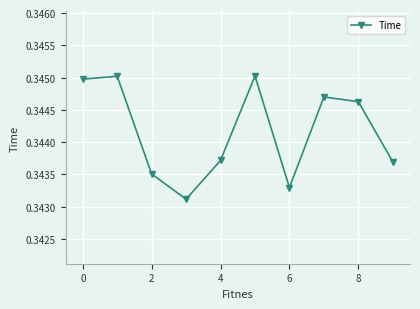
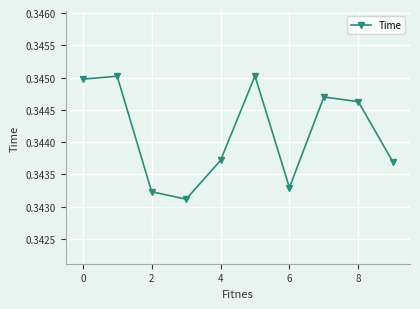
  {
    "0": 0.3450,
-   "2": 0.3435,
+   "2": 0.3432,
    "4": 0.3437,
    "6": 0.3433,
    "8": 0.3446
  }
